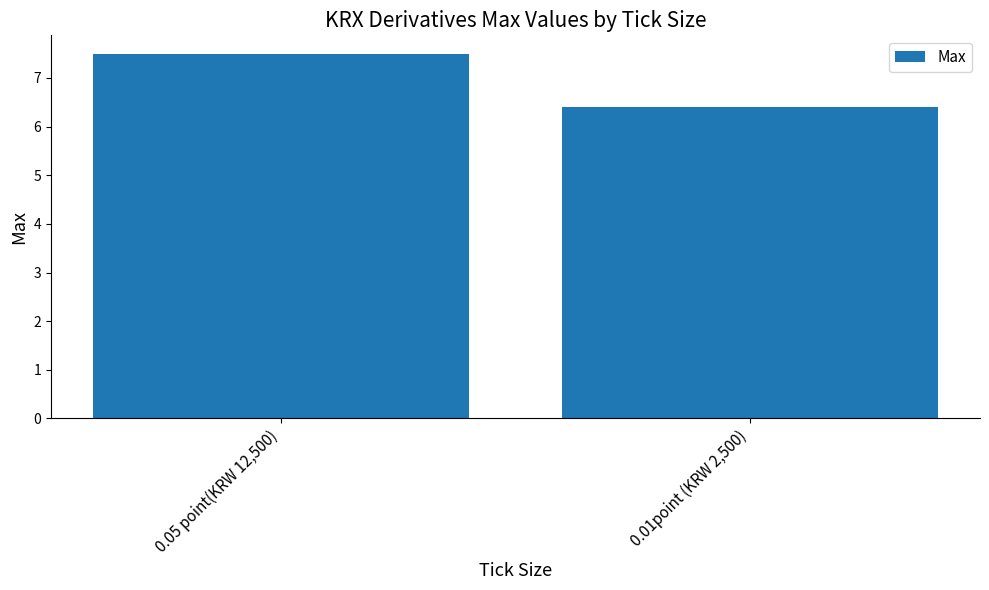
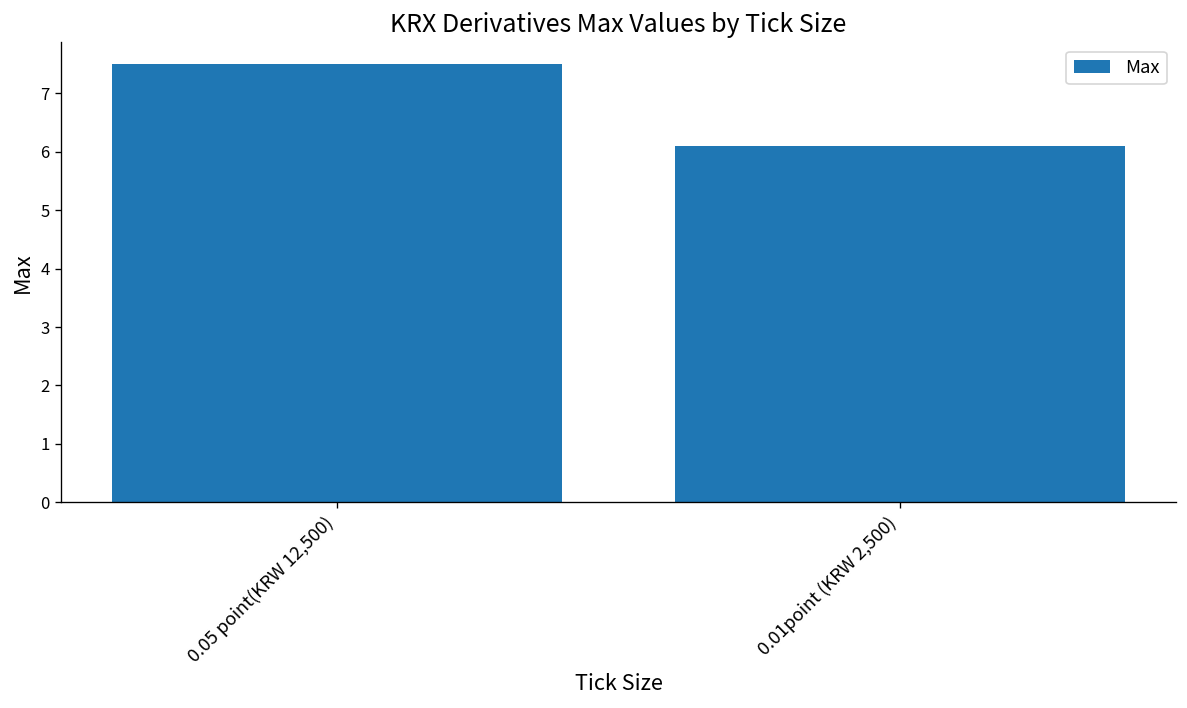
  {
    "0.05 point(KRW 12,500)": 7.5,
-   "0.01point (KRW 2,500)": 6.4
+   "0.01point (KRW 2,500)": 6.1
  }
